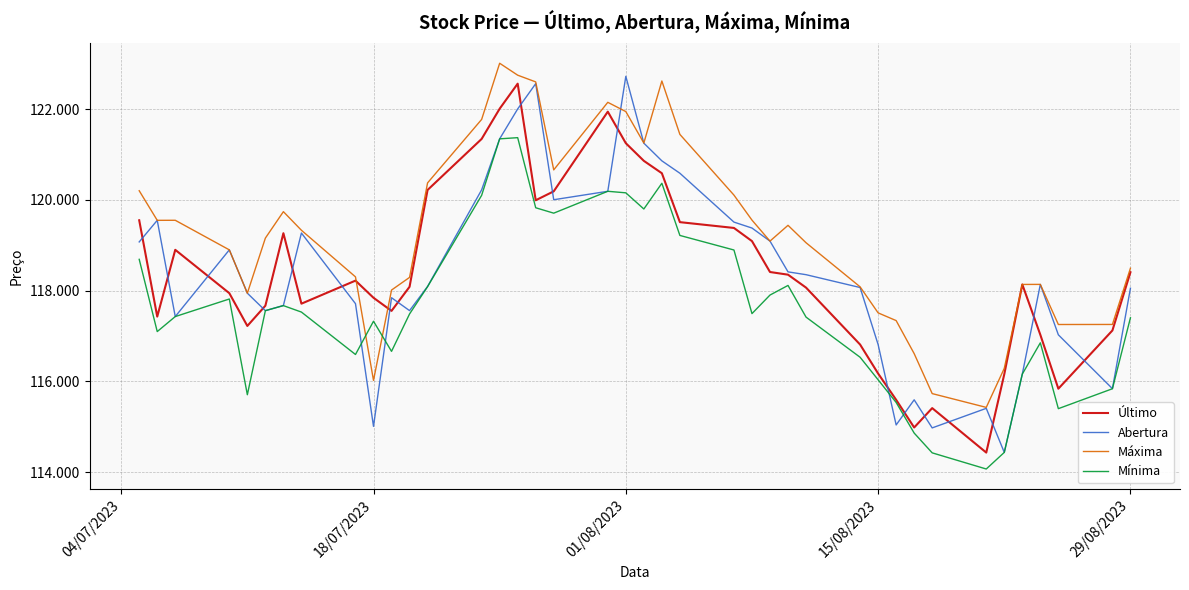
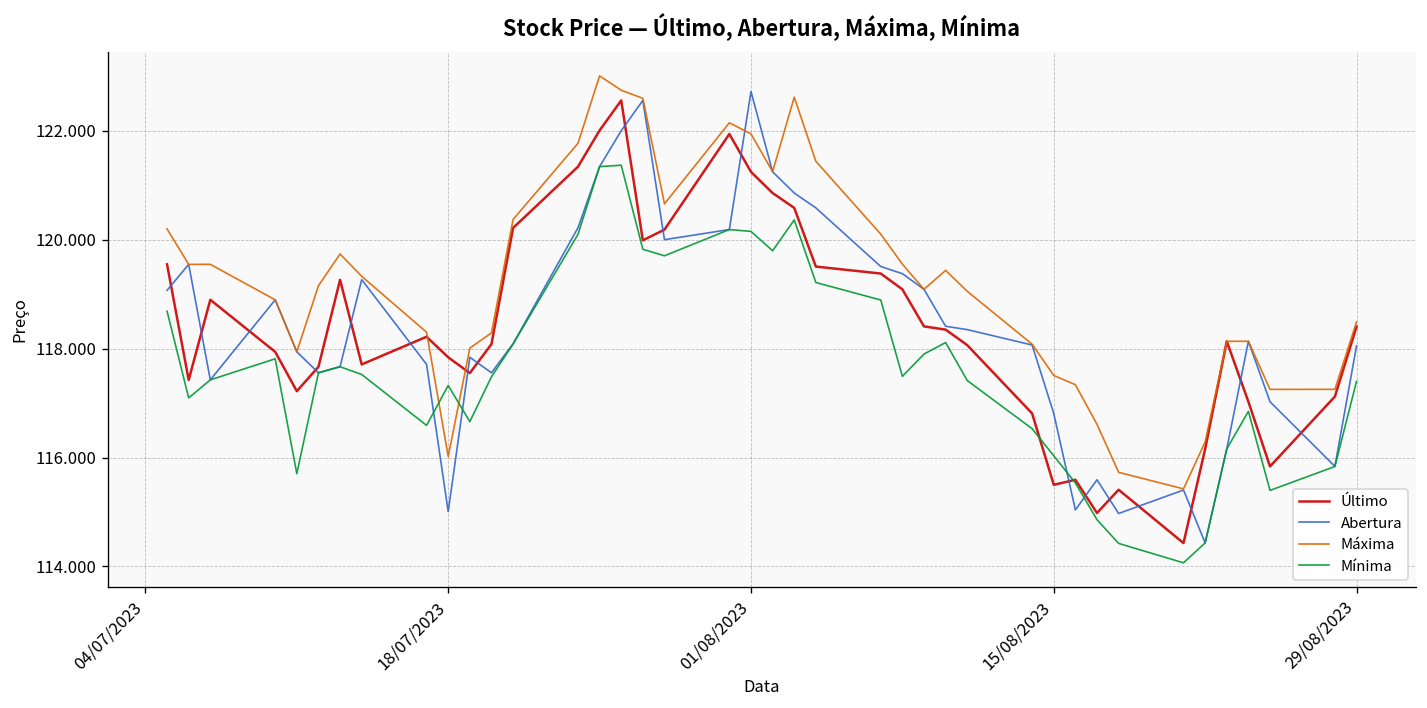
  {
    "Último": {
      "18/07/2023": 117.8,
      "01/08/2023": 121.2,
-     "15/08/2023": 116.2,
+     "15/08/2023": 115.5,
      "29/08/2023": 118.4
    },
    "Abertura": {
      "18/07/2023": 115.0,
      "01/08/2023": 122.7,
      "15/08/2023": 116.8,
      "29/08/2023": 118.1
    },
    "Máxima": {
      "18/07/2023": 116.0,
      "01/08/2023": 121.9,
      "15/08/2023": 117.5,
      "29/08/2023": 118.5
    },
    "Mínima": {
      "18/07/2023": 117.3,
      "01/08/2023": 120.2,
      "15/08/2023": 116.0,
      "29/08/2023": 117.4
    }
  }
